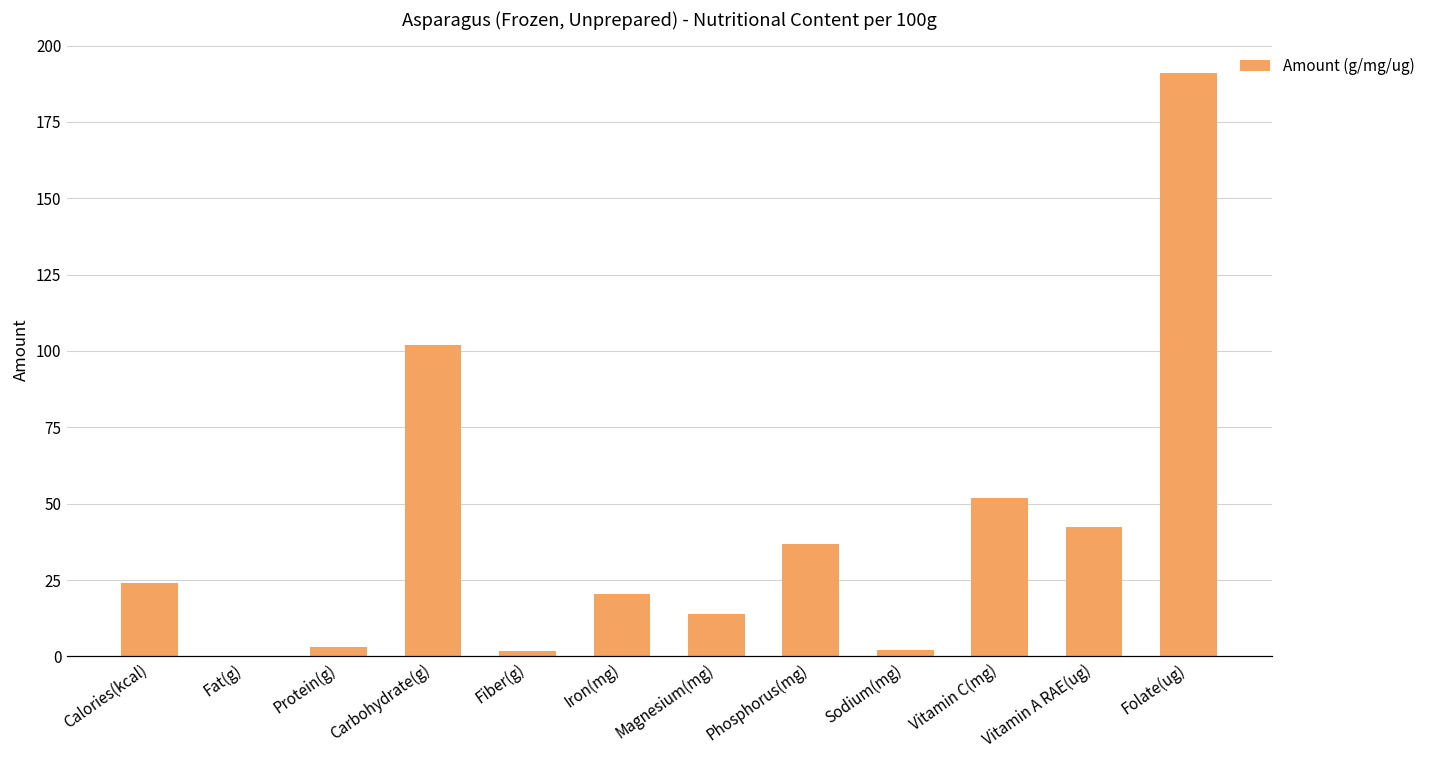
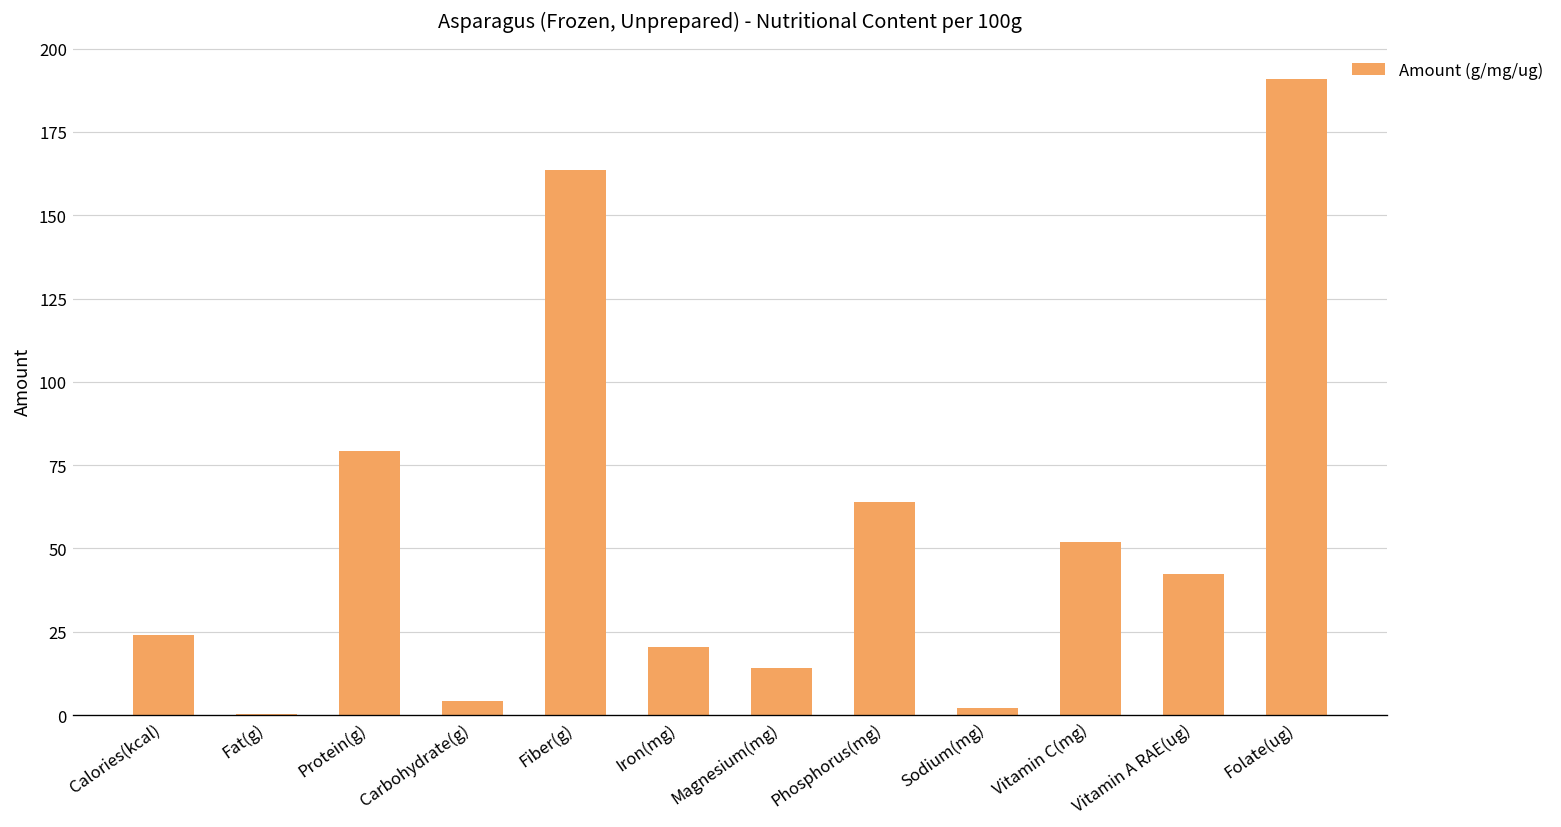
  {
    "Calories(kcal)": 24,
-   "Protein(g)": 3,
-   "Carbohydrate(g)": 102,
-   "Fiber(g)": 2,
+   "Protein(g)": 79,
+   "Carbohydrate(g)": 4,
+   "Fiber(g)": 164,
    "Iron(mg)": 20,
    "Magnesium(mg)": 14,
-   "Phosphorus(mg)": 37,
+   "Phosphorus(mg)": 64,
    "Sodium(mg)": 2,
    "Vitamin C(mg)": 52,
    "Vitamin A RAE(ug)": 42,
    "Folate(ug)": 191
  }
